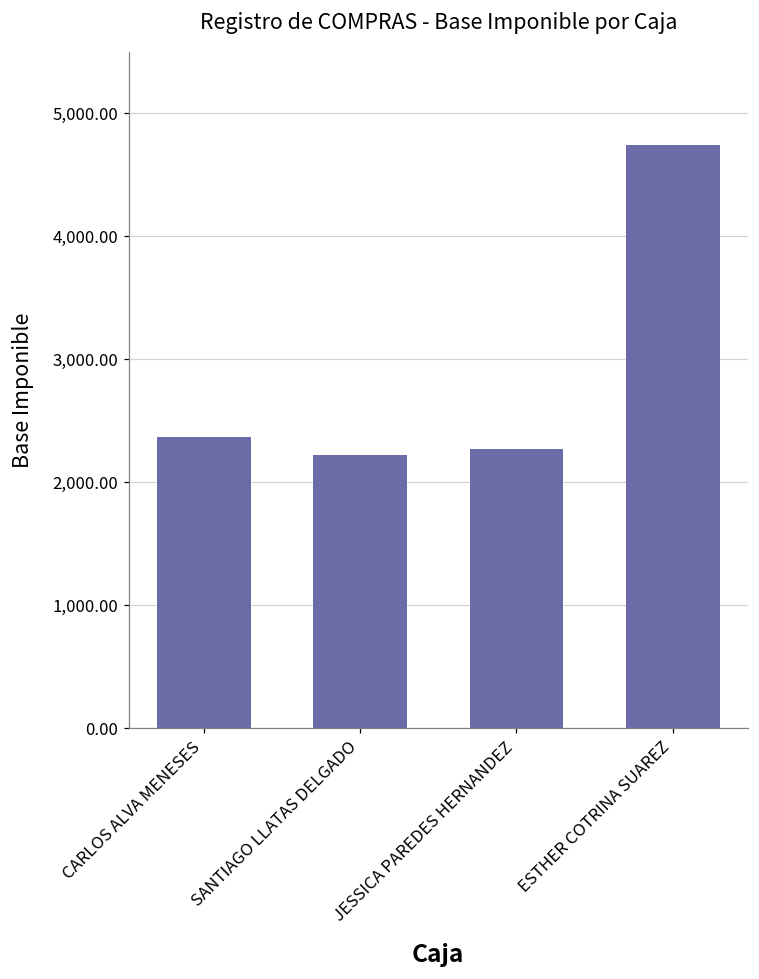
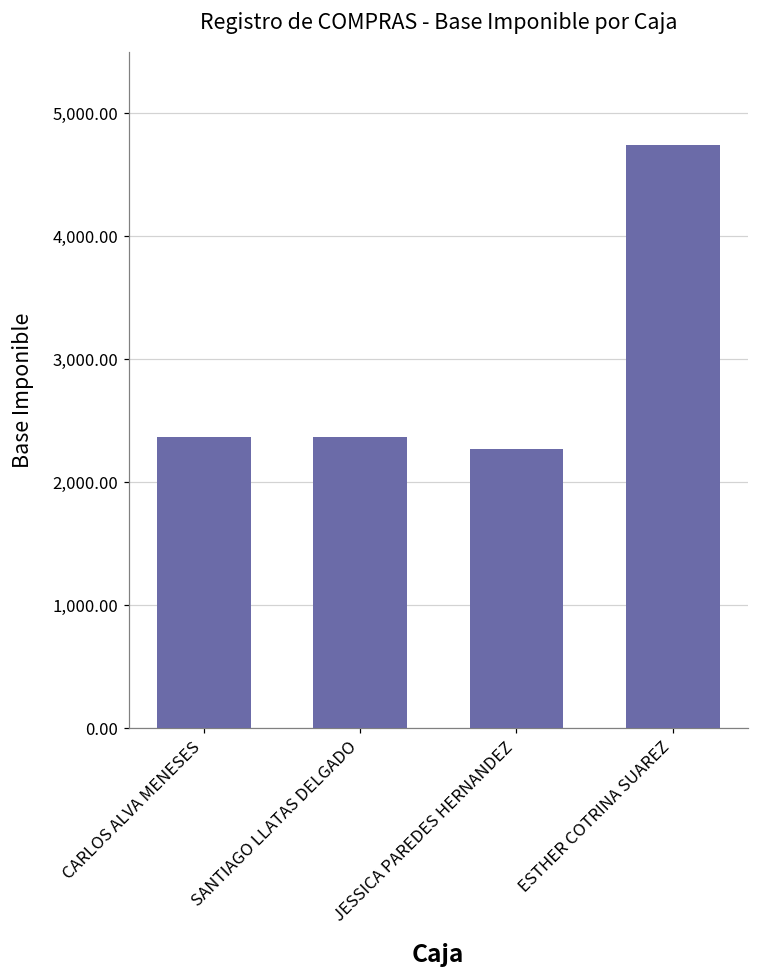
  {
    "CARLOS ALVA MENESES": "2,370",
-   "SANTIAGO LLATAS DELGADO": "2,220",
+   "SANTIAGO LLATAS DELGADO": "2,370",
    "JESSICA PAREDES HERNANDEZ": "2,270",
    "ESTHER COTRINA SUAREZ": "4,740"
  }
